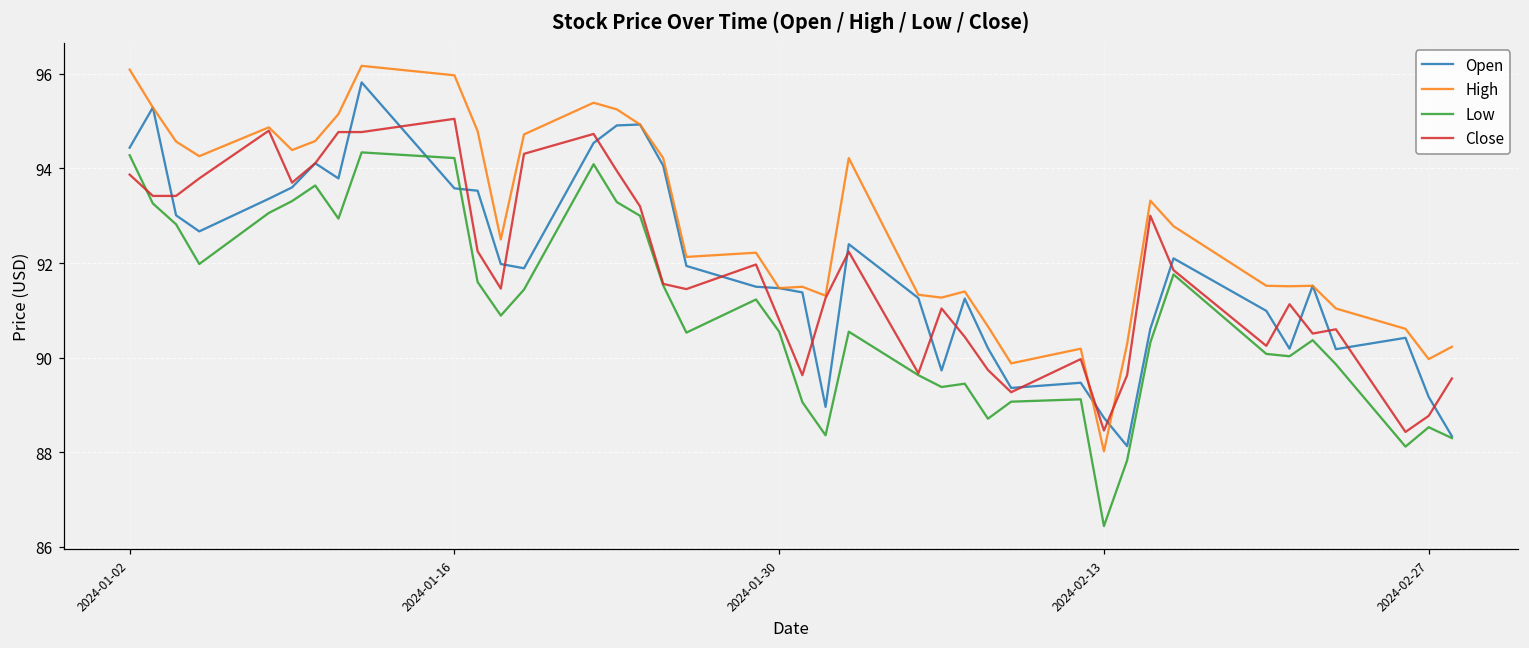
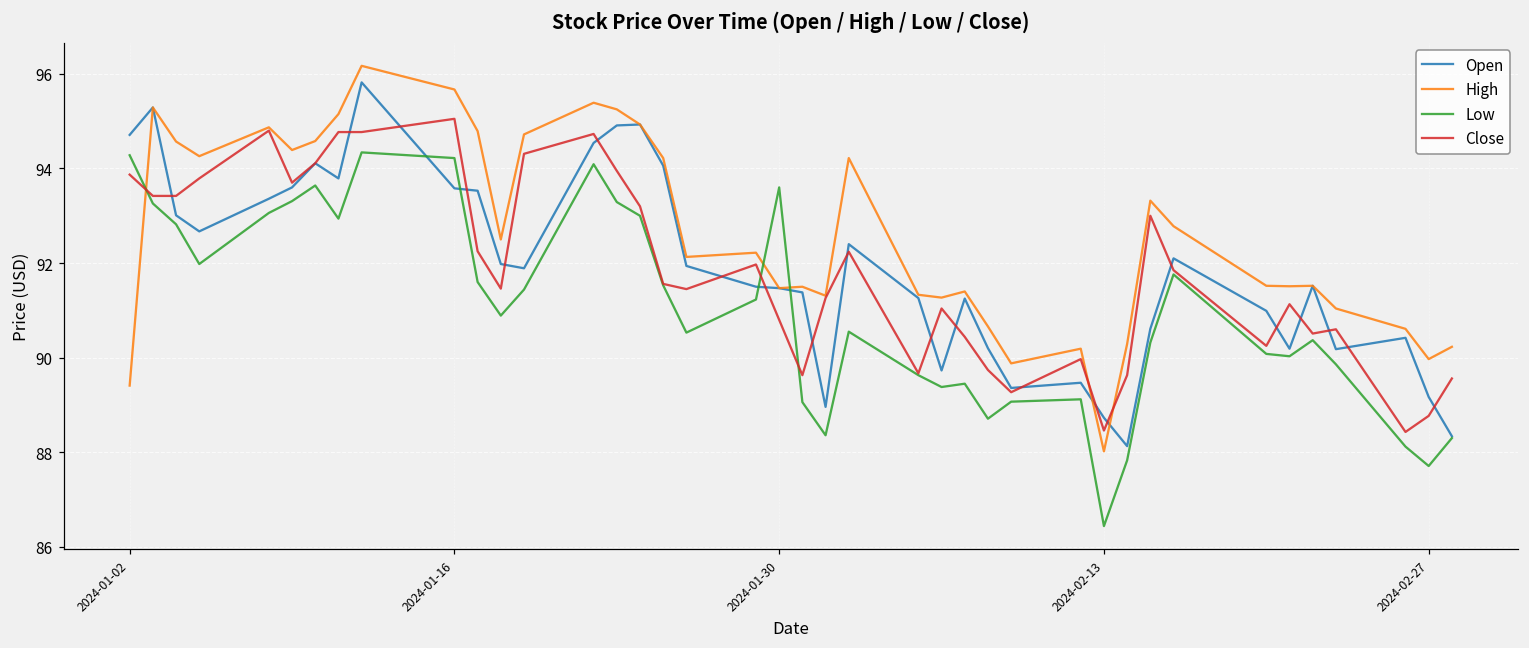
  {
    "Open": {
-     "2024-01-02": 94.4,
+     "2024-01-02": 94.7,
      "2024-01-16": 93.6,
      "2024-02-13": 88.7,
      "2024-02-27": 89.2
    },
    "High": {
-     "2024-01-02": 96.1,
-     "2024-01-16": 96.0,
+     "2024-01-02": 89.4,
+     "2024-01-16": 95.7,
      "2024-02-13": 88.0,
      "2024-02-27": 90.0
    },
    "Low": {
      "2024-01-02": 94.3,
      "2024-01-16": 94.2,
-     "2024-01-30": 90.6,
+     "2024-01-30": 93.6,
      "2024-02-13": 86.4,
-     "2024-02-27": 88.5
+     "2024-02-27": 87.7
    },
    "Close": {
      "2024-01-02": 93.9,
      "2024-01-16": 95.1,
      "2024-01-30": 90.8,
      "2024-02-13": 88.5,
      "2024-02-27": 88.8
    }
  }
